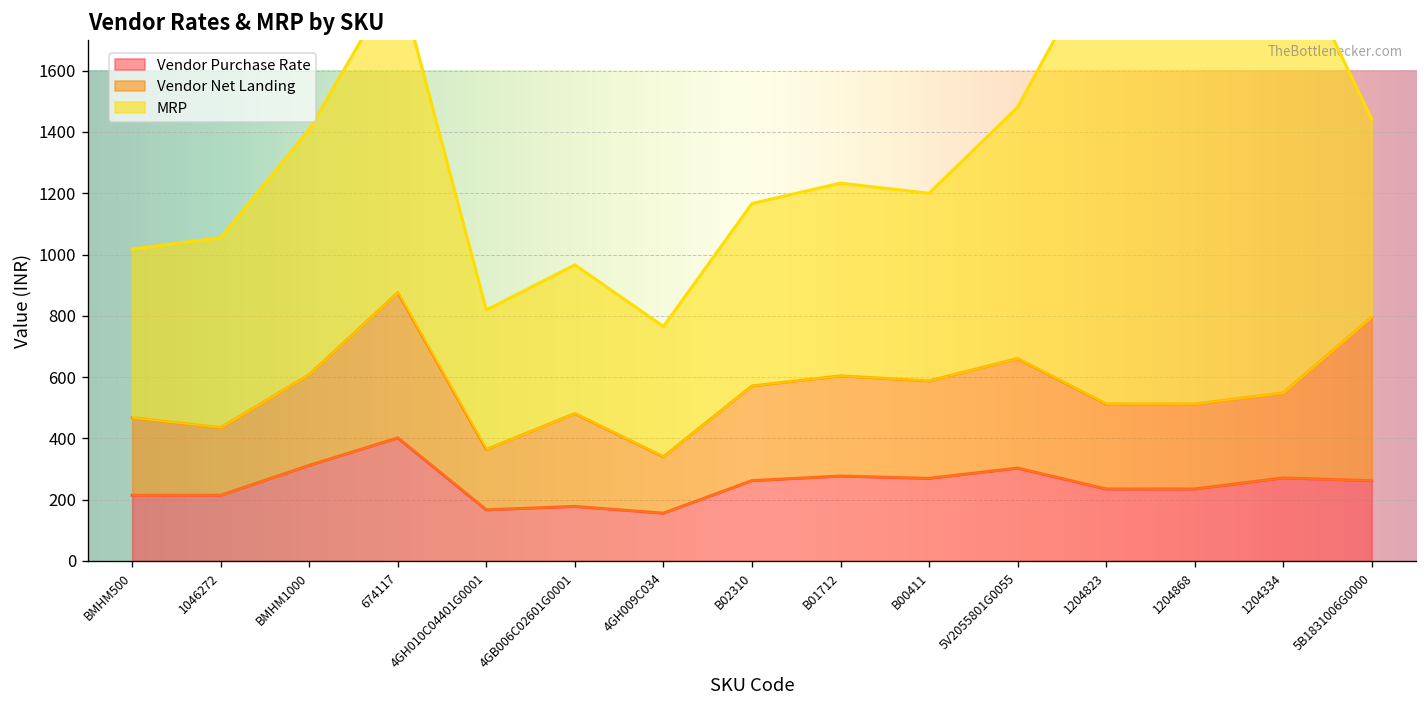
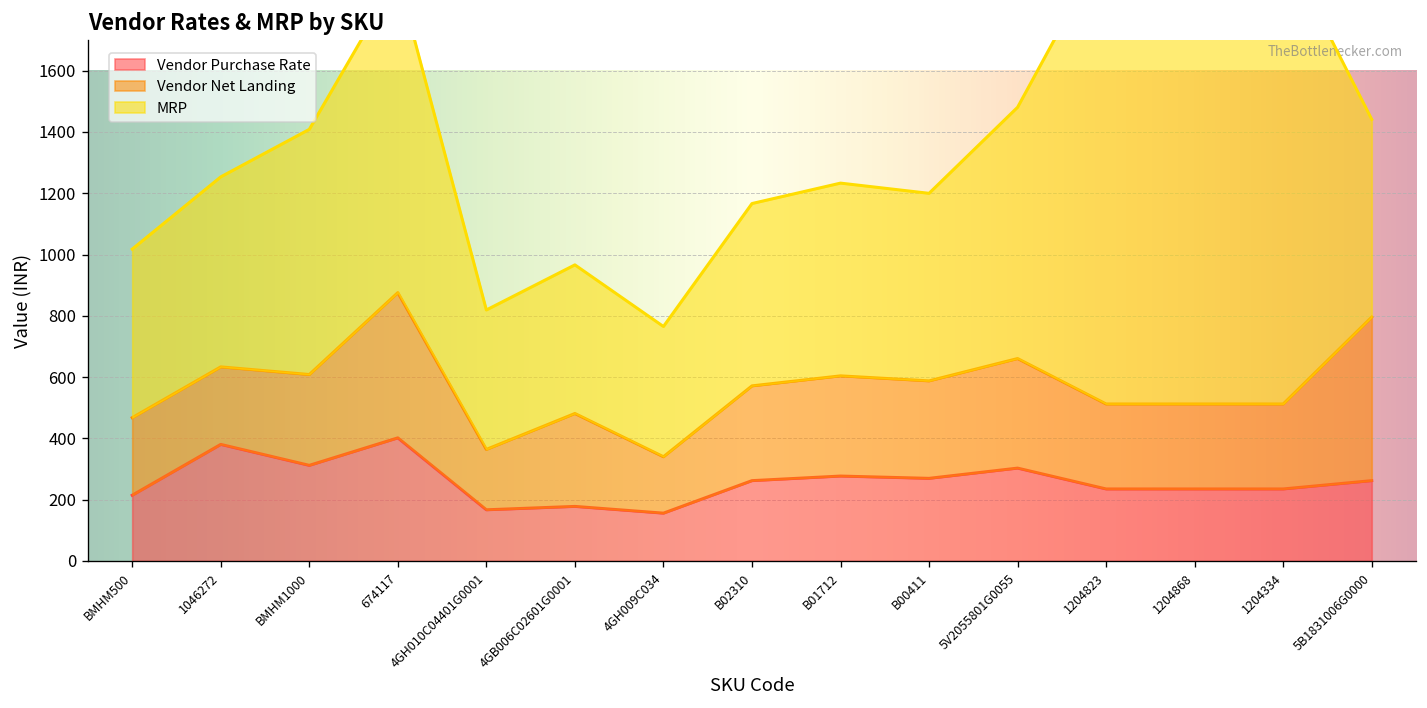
  {
    "Vendor Purchase Rate": {
      "BMHM500": 210,
-     "1046272": 210,
+     "1046272": 380,
      "BMHM1000": 310,
      "674117": 400,
      "4GH010C04401G0001": 170,
      "4GB006C02601G0001": 180,
      "4GH009C034": 160,
      "B02310": 260,
      "B01712": 280,
      "B00411": 270,
      "5V2055801G0055": 300,
      "1204823": 240,
      "1204868": 240,
-     "1204334": 270,
+     "1204334": 240,
      "5B1831006G0000": 260
    },
    "Vendor Net Landing": {
      "BMHM500": 250,
-     "1046272": 220,
+     "1046272": 250,
      "BMHM1000": 300,
      "674117": 470,
      "4GH010C04401G0001": 200,
      "4GB006C02601G0001": 300,
      "4GH009C034": 180,
      "B02310": 310,
      "B01712": 330,
      "B00411": 320,
      "5V2055801G0055": 360,
      "1204823": 280,
      "1204868": 280,
      "1204334": 280,
      "5B1831006G0000": 530
    },
    "MRP": {
      "BMHM500": 550,
      "1046272": 620,
      "BMHM1000": 800,
      "4GH010C04401G0001": 450,
      "4GB006C02601G0001": 490,
      "4GH009C034": 430,
      "B02310": 600,
      "B01712": 630,
      "B00411": 610,
      "5V2055801G0055": 820,
      "5B1831006G0000": 650
    }
  }
